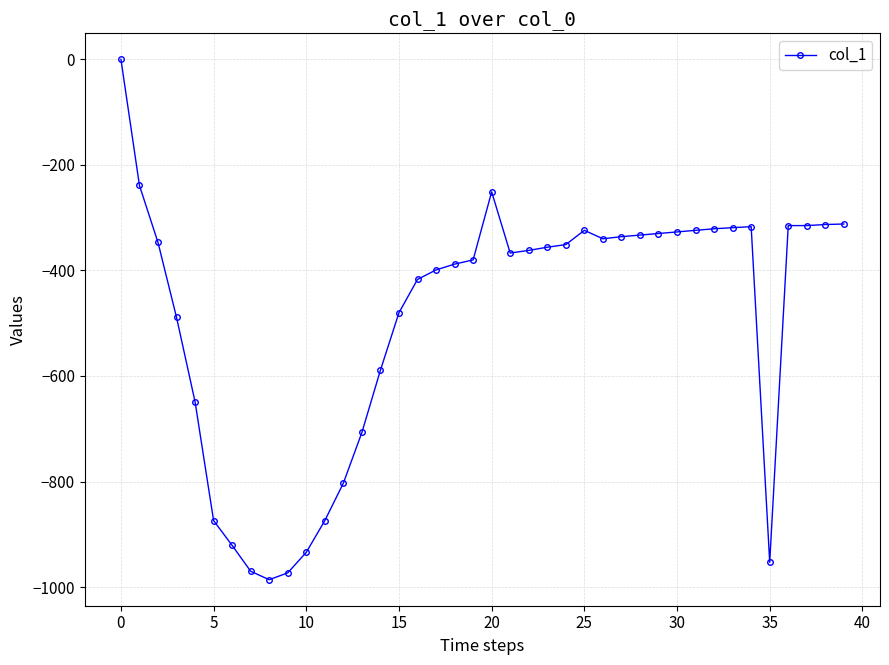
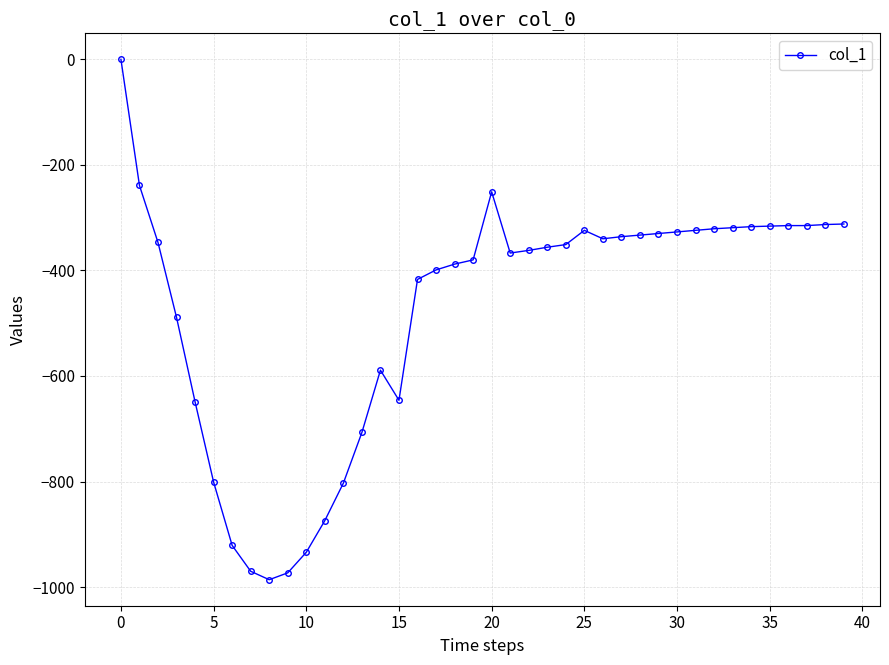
  {
    "0": 0,
-   "5": -870,
+   "5": -800,
    "10": -930,
-   "15": -480,
+   "15": -650,
    "20": -250,
    "25": -320,
    "30": -330,
-   "35": -950
+   "35": -320
  }
